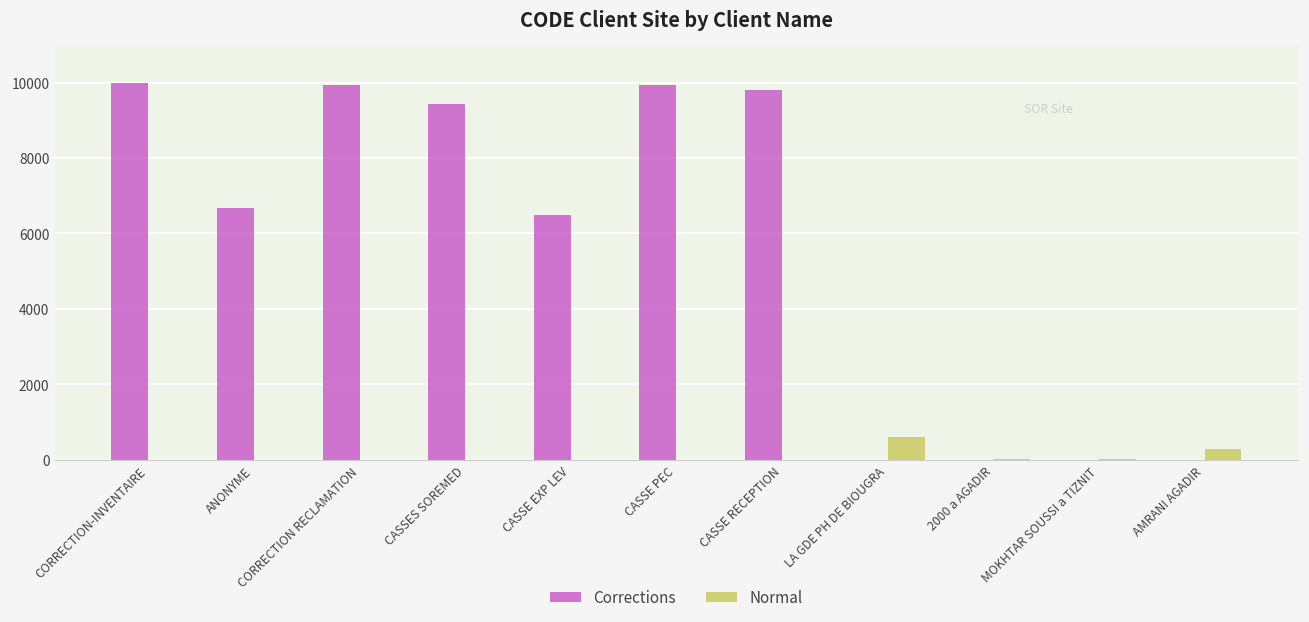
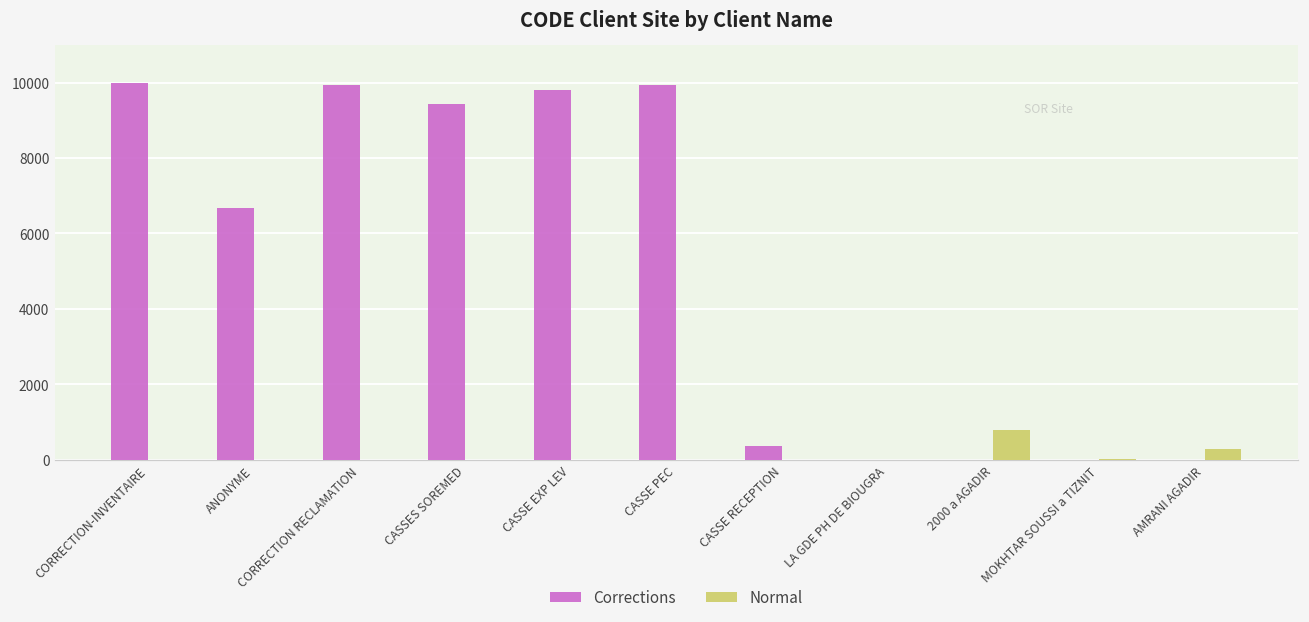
  {
    "Corrections": {
      "CORRECTION-INVENTAIRE": 10000,
      "ANONYME": 6700,
      "CORRECTION RECLAMATION": 10000,
      "CASSES SOREMED": 9400,
-     "CASSE EXP LEV": 6500,
+     "CASSE EXP LEV": 9800,
      "CASSE PEC": 9900,
-     "CASSE RECEPTION": 9800,
+     "CASSE RECEPTION": 400,
      "LA GDE PH DE BIOUGRA": 0,
      "2000 a AGADIR": 0,
      "MOKHTAR SOUSSI a TIZNIT": 0,
      "AMRANI AGADIR": 0
    },
    "Normal": {
      "CORRECTION-INVENTAIRE": 0,
      "ANONYME": 0,
      "CORRECTION RECLAMATION": 0,
      "CASSES SOREMED": 0,
      "CASSE EXP LEV": 0,
      "CASSE PEC": 0,
      "CASSE RECEPTION": 0,
-     "LA GDE PH DE BIOUGRA": 600,
-     "2000 a AGADIR": 0,
+     "LA GDE PH DE BIOUGRA": 0,
+     "2000 a AGADIR": 800,
      "AMRANI AGADIR": 300
    }
  }
